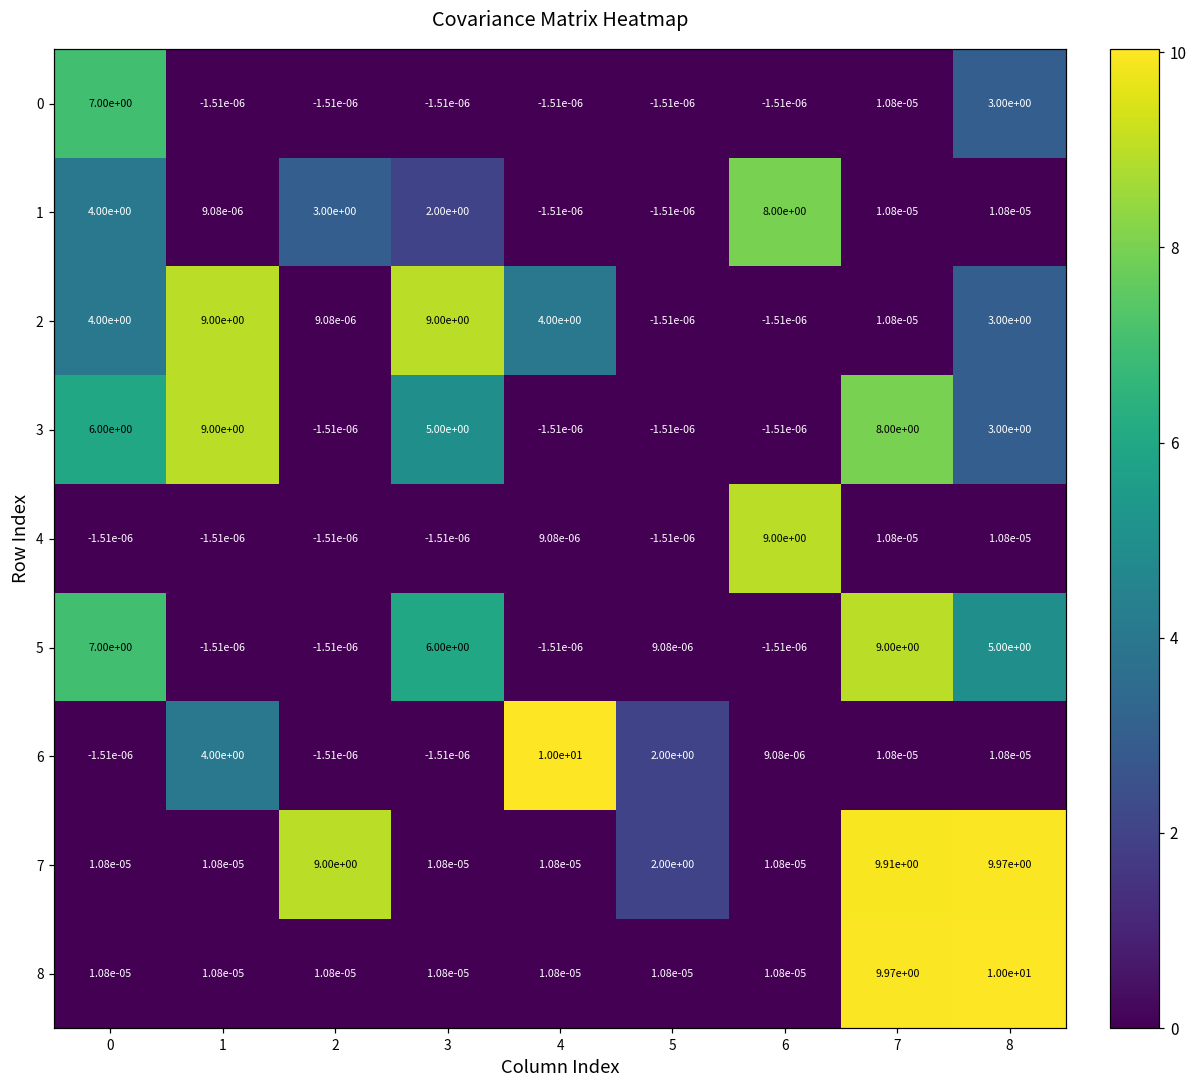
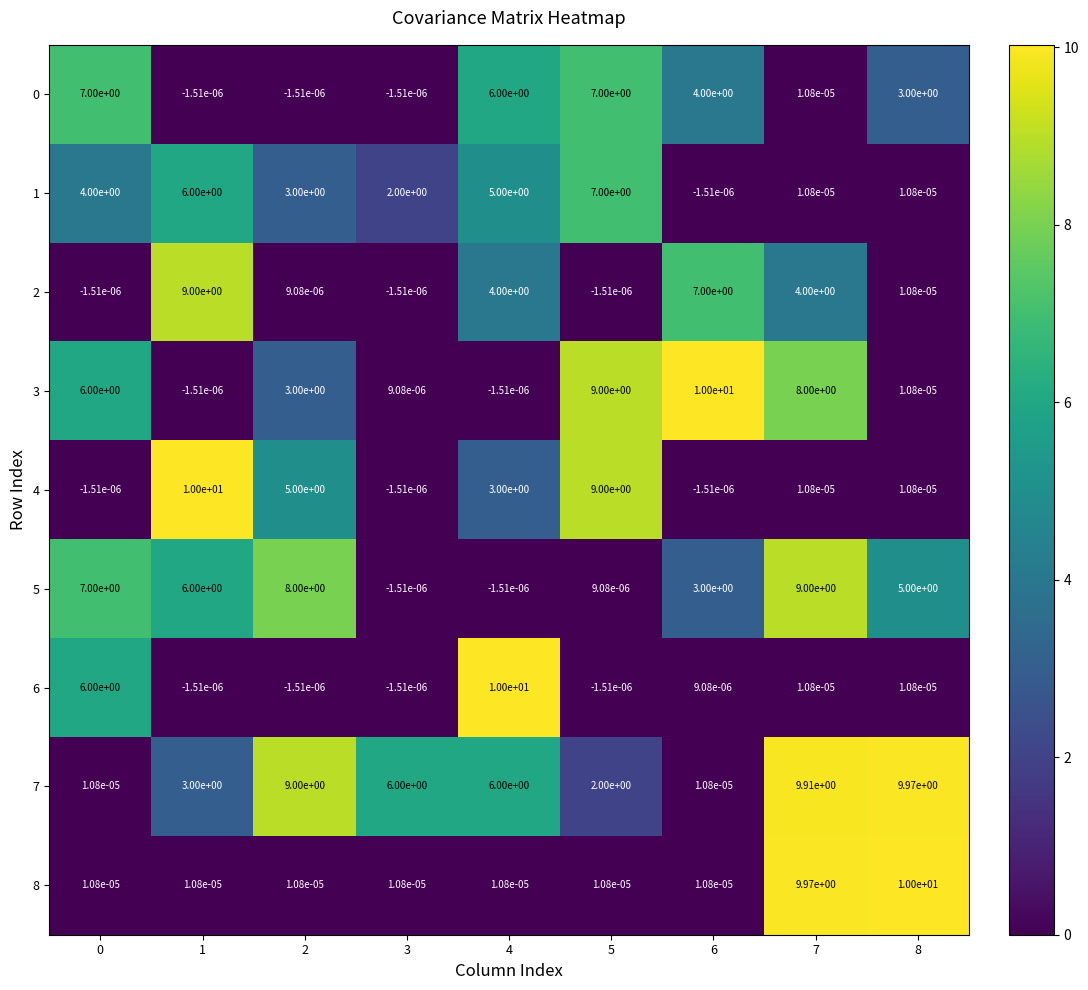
  {
    "0": {
      "0": "7.00e+00",
      "1": "-1.51e-06",
      "2": "-1.51e-06",
      "3": "-1.51e-06",
-     "4": "-1.51e-06",
-     "5": "-1.51e-06",
-     "6": "-1.51e-06",
+     "4": "6.00e+00",
+     "5": "7.00e+00",
+     "6": "4.00e+00",
      "7": "1.08e-05",
      "8": "3.00e+00"
    },
    "1": {
      "0": "4.00e+00",
-     "1": "9.08e-06",
+     "1": "6.00e+00",
      "2": "3.00e+00",
      "3": "2.00e+00",
-     "4": "-1.51e-06",
-     "5": "-1.51e-06",
-     "6": "8.00e+00",
+     "4": "5.00e+00",
+     "5": "7.00e+00",
+     "6": "-1.51e-06",
      "7": "1.08e-05",
      "8": "1.08e-05"
    },
    "2": {
-     "0": "4.00e+00",
+     "0": "-1.51e-06",
      "1": "9.00e+00",
      "2": "9.08e-06",
-     "3": "9.00e+00",
+     "3": "-1.51e-06",
      "4": "4.00e+00",
      "5": "-1.51e-06",
-     "6": "-1.51e-06",
-     "7": "1.08e-05",
-     "8": "3.00e+00"
+     "6": "7.00e+00",
+     "7": "4.00e+00",
+     "8": "1.08e-05"
    },
    "3": {
      "0": "6.00e+00",
-     "1": "9.00e+00",
-     "2": "-1.51e-06",
-     "3": "5.00e+00",
+     "1": "-1.51e-06",
+     "2": "3.00e+00",
+     "3": "9.08e-06",
      "4": "-1.51e-06",
-     "5": "-1.51e-06",
-     "6": "-1.51e-06",
+     "5": "9.00e+00",
+     "6": "1.00e+01",
      "7": "8.00e+00",
-     "8": "3.00e+00"
+     "8": "1.08e-05"
    },
    "4": {
      "0": "-1.51e-06",
-     "1": "-1.51e-06",
-     "2": "-1.51e-06",
+     "1": "1.00e+01",
+     "2": "5.00e+00",
      "3": "-1.51e-06",
-     "4": "9.08e-06",
-     "5": "-1.51e-06",
-     "6": "9.00e+00",
+     "4": "3.00e+00",
+     "5": "9.00e+00",
+     "6": "-1.51e-06",
      "7": "1.08e-05",
      "8": "1.08e-05"
    },
    "5": {
      "0": "7.00e+00",
-     "1": "-1.51e-06",
-     "2": "-1.51e-06",
-     "3": "6.00e+00",
+     "1": "6.00e+00",
+     "2": "8.00e+00",
+     "3": "-1.51e-06",
      "4": "-1.51e-06",
      "5": "9.08e-06",
-     "6": "-1.51e-06",
+     "6": "3.00e+00",
      "7": "9.00e+00",
      "8": "5.00e+00"
    },
    "6": {
-     "0": "-1.51e-06",
-     "1": "4.00e+00",
+     "0": "6.00e+00",
+     "1": "-1.51e-06",
      "2": "-1.51e-06",
      "3": "-1.51e-06",
      "4": "1.00e+01",
-     "5": "2.00e+00",
+     "5": "-1.51e-06",
      "6": "9.08e-06",
      "7": "1.08e-05",
      "8": "1.08e-05"
    },
    "7": {
      "0": "1.08e-05",
-     "1": "1.08e-05",
+     "1": "3.00e+00",
      "2": "9.00e+00",
-     "3": "1.08e-05",
-     "4": "1.08e-05",
+     "3": "6.00e+00",
+     "4": "6.00e+00",
      "5": "2.00e+00",
      "6": "1.08e-05",
      "7": "9.91e+00",
      "8": "9.97e+00"
    },
    "8": {
      "0": "1.08e-05",
      "1": "1.08e-05",
      "2": "1.08e-05",
      "3": "1.08e-05",
      "4": "1.08e-05",
      "5": "1.08e-05",
      "6": "1.08e-05",
      "7": "9.97e+00",
      "8": "1.00e+01"
    }
  }
